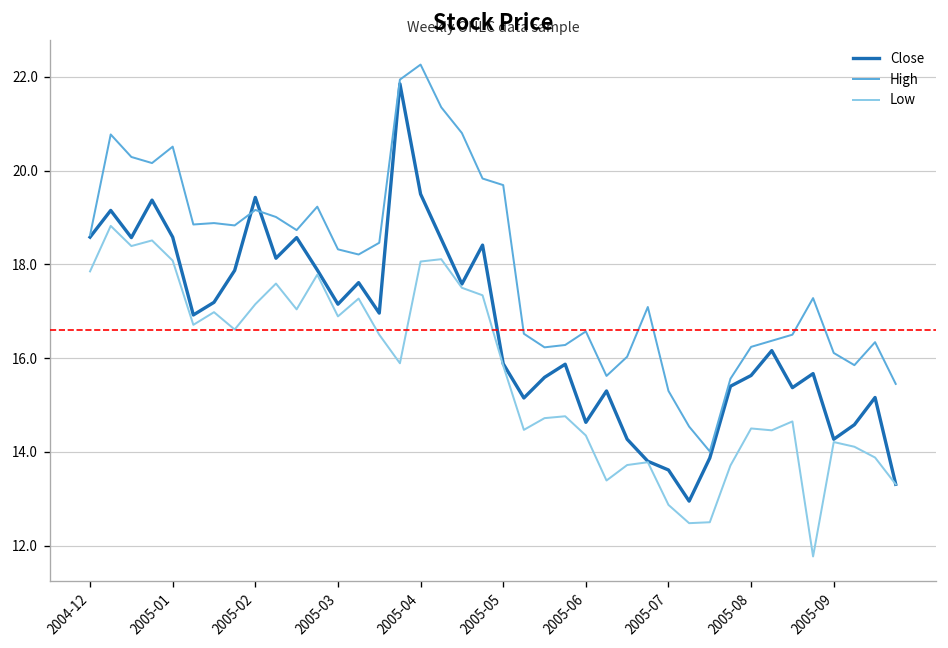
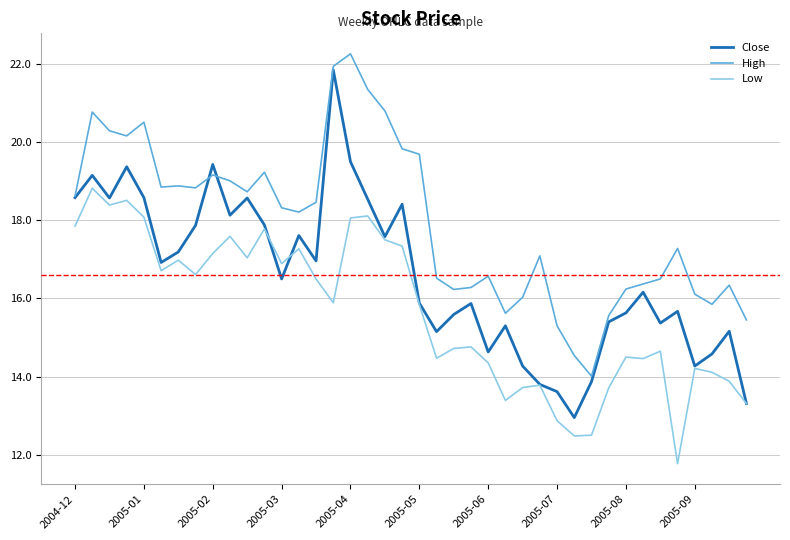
  {
    "Close": {
      "2005-01": 18.6,
      "2005-02": 19.4,
-     "2005-03": 17.1,
+     "2005-03": 16.5,
      "2005-04": 19.5,
      "2005-06": 14.6,
      "2005-07": 13.6,
      "2005-08": 15.6
    }
  }
